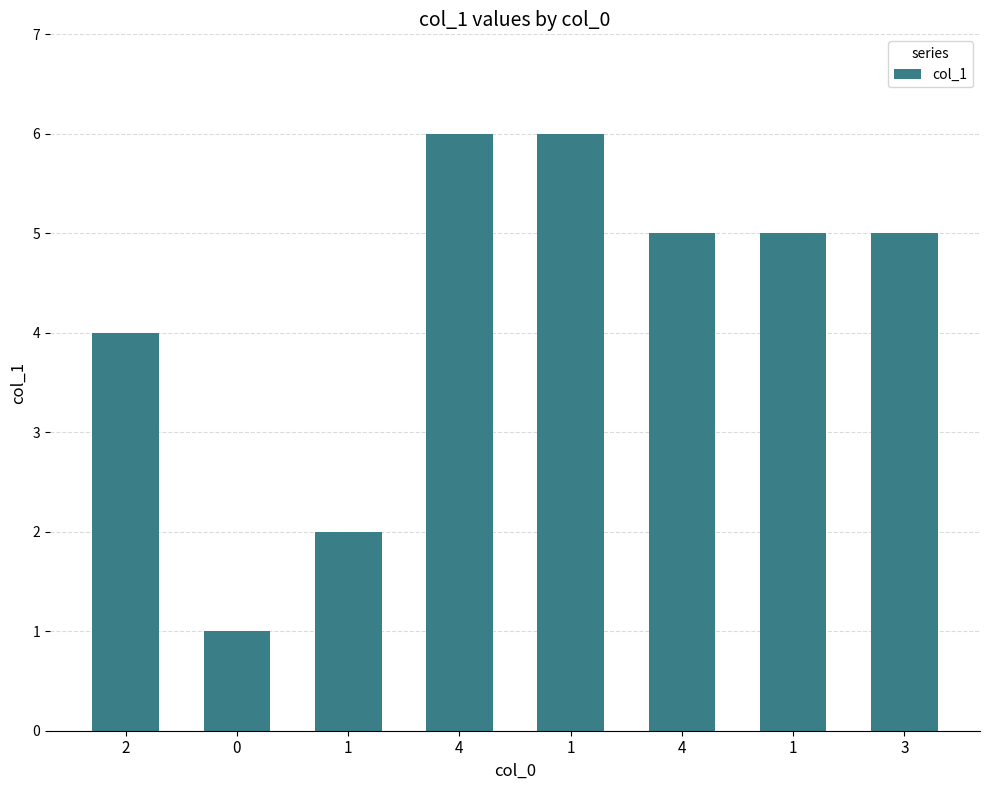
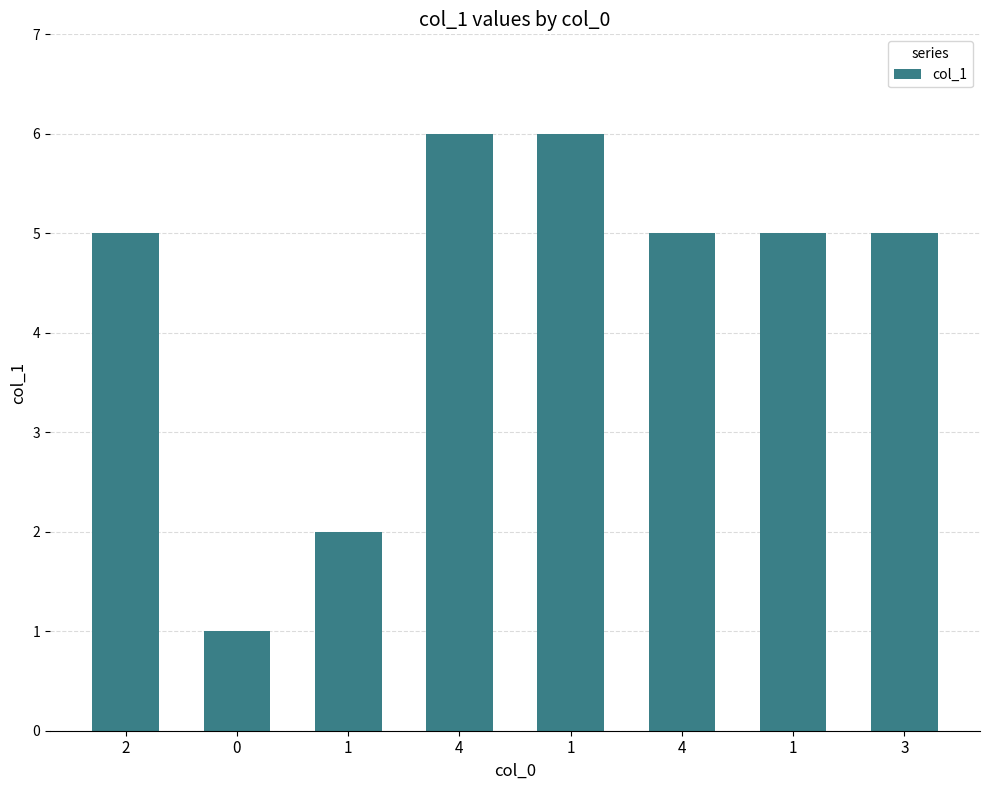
  {
-   "2": 4,
+   "2": 5,
    "0": 1,
    "3": 5
  }
